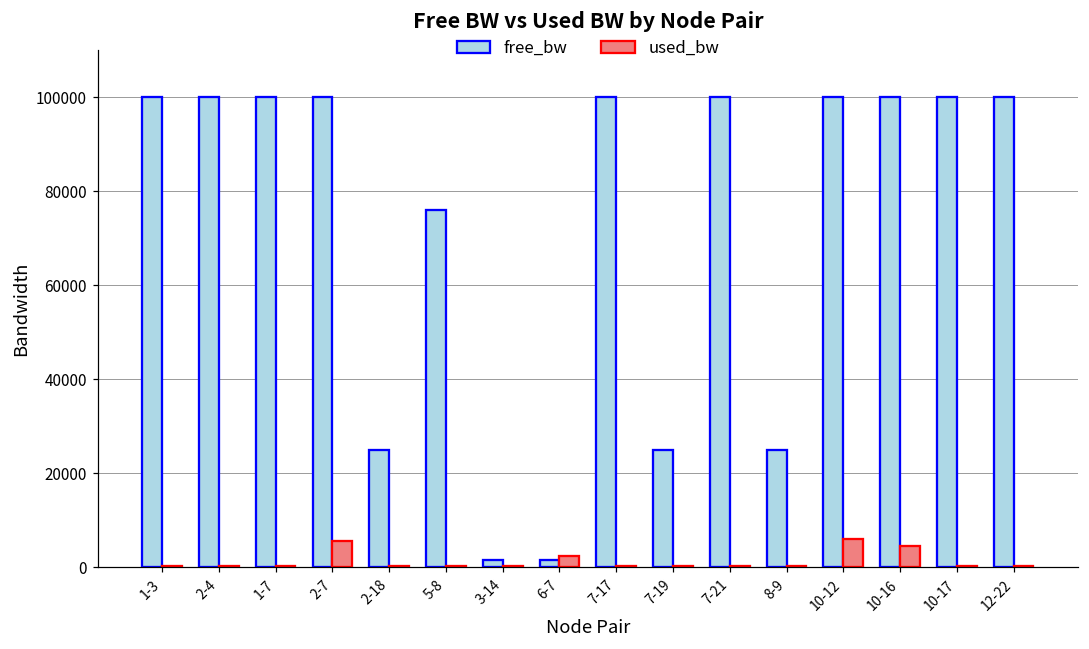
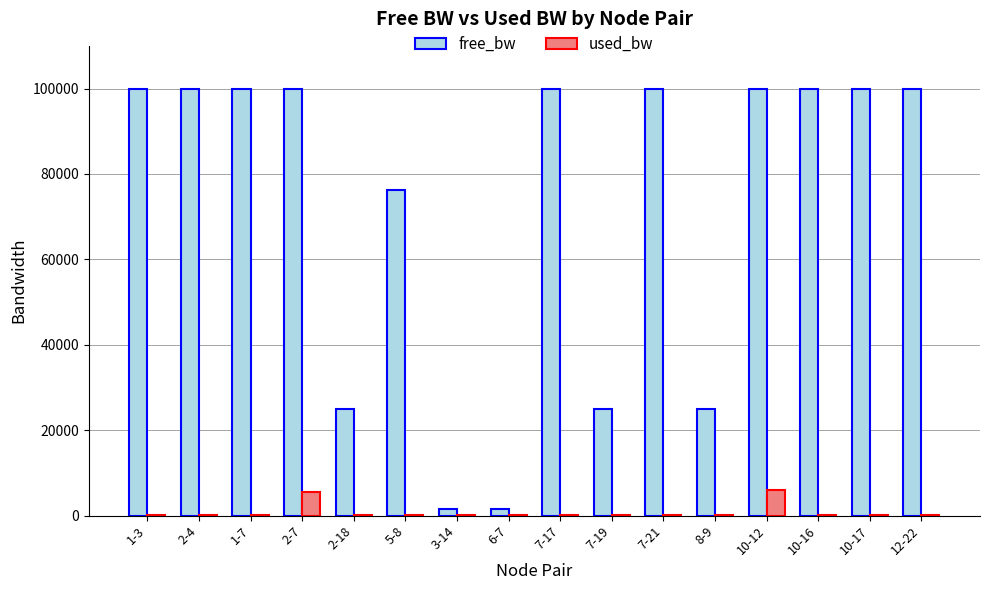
  {
    "free_bw": {
      "1-3": 100000,
      "2-4": 100000,
      "1-7": 100000,
      "2-7": 100000,
      "2-18": 25000,
      "5-8": 76000,
      "3-14": 2000,
      "6-7": 2000,
      "7-17": 100000,
      "7-19": 25000,
      "7-21": 100000,
      "8-9": 25000,
      "10-12": 100000,
      "10-16": 100000,
      "10-17": 100000,
      "12-22": 100000
    },
    "used_bw": {
      "2-7": 6000,
-     "6-7": 2000,
+     "6-7": 0,
      "10-12": 6000,
-     "10-16": 4000
+     "10-16": 0
    }
  }
